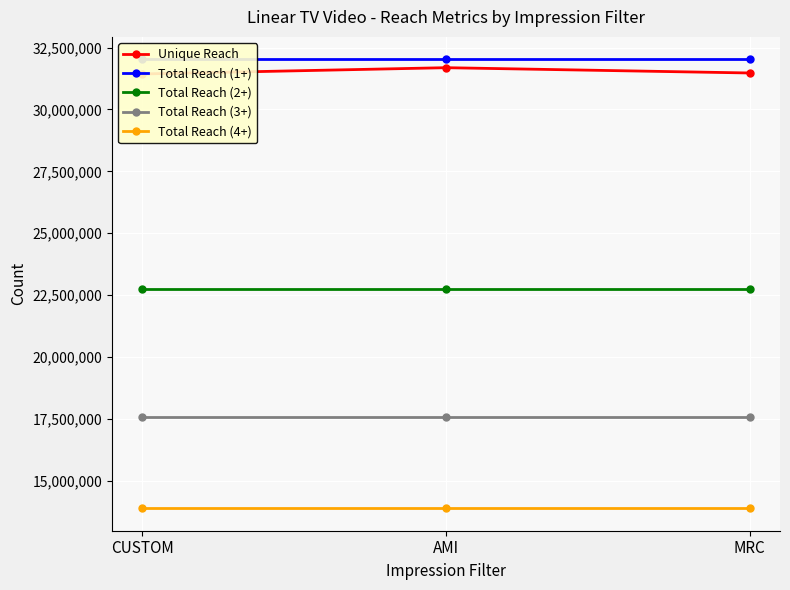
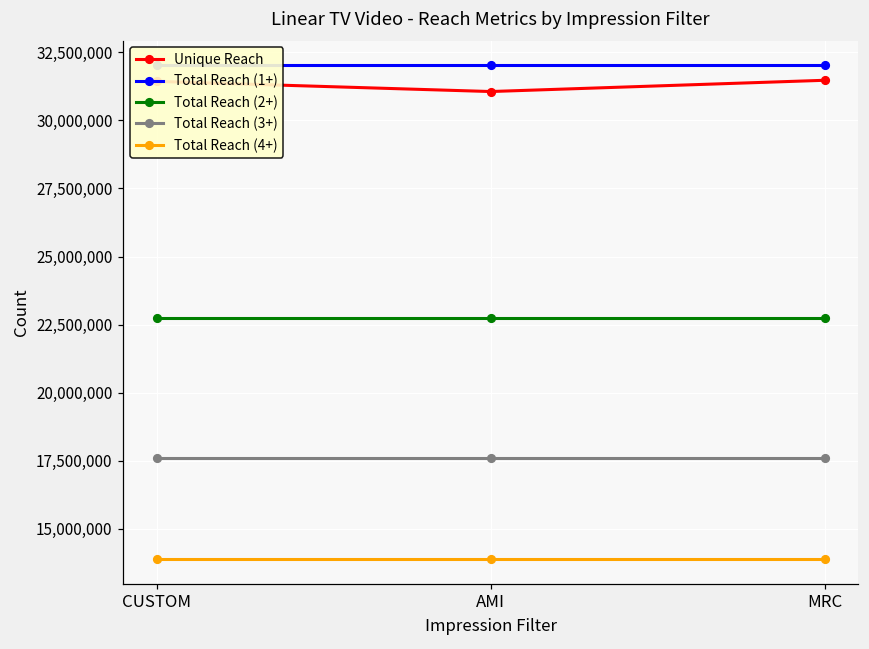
  {
    "Unique Reach": {
-     "AMI": "31,700,000",
+     "AMI": "31,100,000",
      "MRC": "31,500,000"
    },
    "Total Reach (1+)": {
      "AMI": "32,000,000",
      "MRC": "32,000,000"
    },
    "Total Reach (2+)": {
      "CUSTOM": "22,800,000",
      "AMI": "22,800,000",
      "MRC": "22,800,000"
    },
    "Total Reach (3+)": {
      "CUSTOM": "17,600,000",
      "AMI": "17,600,000",
      "MRC": "17,600,000"
    },
    "Total Reach (4+)": {
      "CUSTOM": "13,900,000",
      "AMI": "13,900,000",
      "MRC": "13,900,000"
    }
  }
